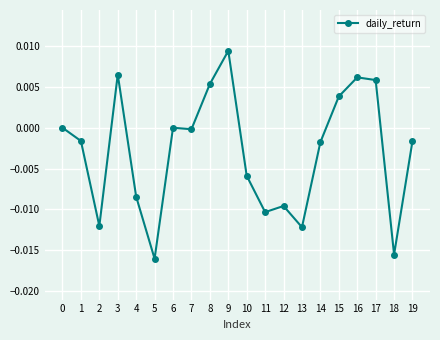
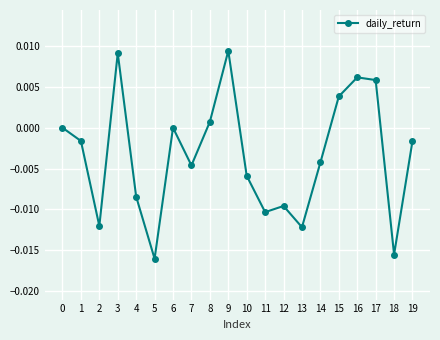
  {
    "0": 0.000,
    "1": -0.002,
    "2": -0.012,
-   "3": 0.007,
+   "3": 0.009,
    "4": -0.008,
    "5": -0.016,
    "6": 0.000,
-   "7": 0.000,
-   "8": 0.005,
+   "7": -0.005,
+   "8": 0.001,
    "9": 0.009,
    "10": -0.006,
    "11": -0.010,
    "12": -0.010,
    "13": -0.012,
-   "14": -0.002,
+   "14": -0.004,
    "15": 0.004,
    "16": 0.006,
    "17": 0.006,
    "18": -0.016,
    "19": -0.002
  }
